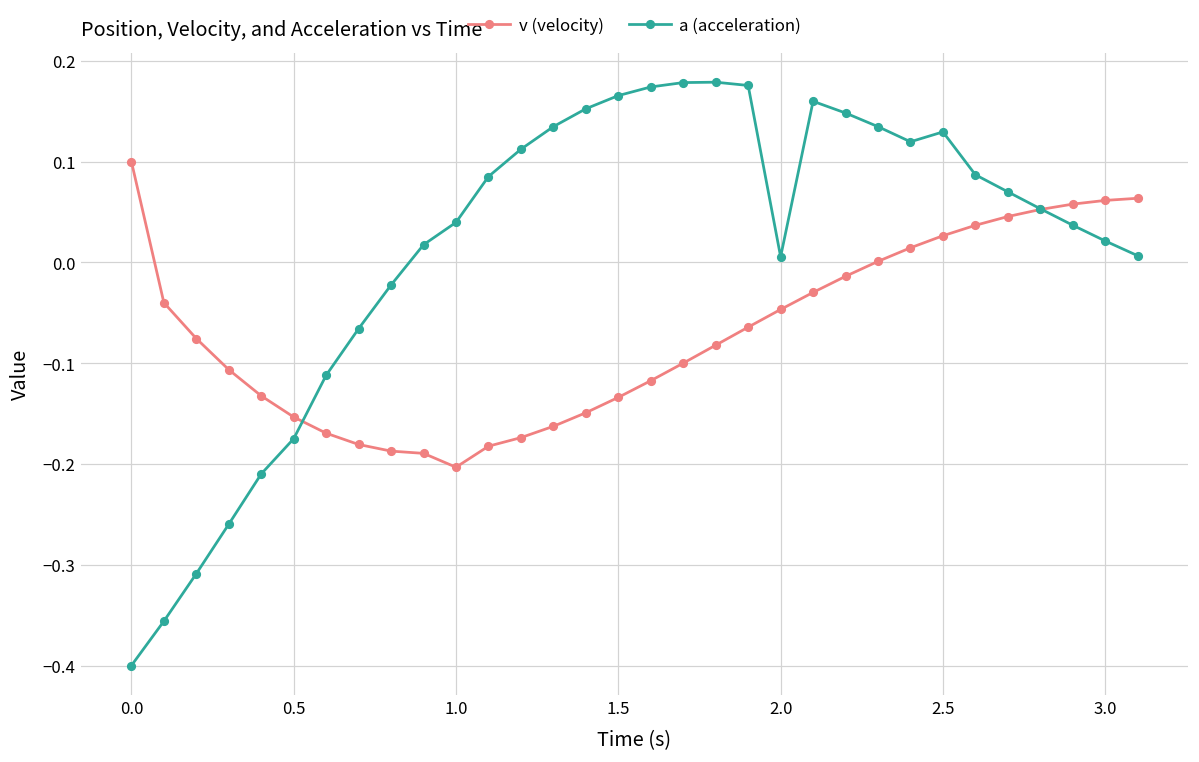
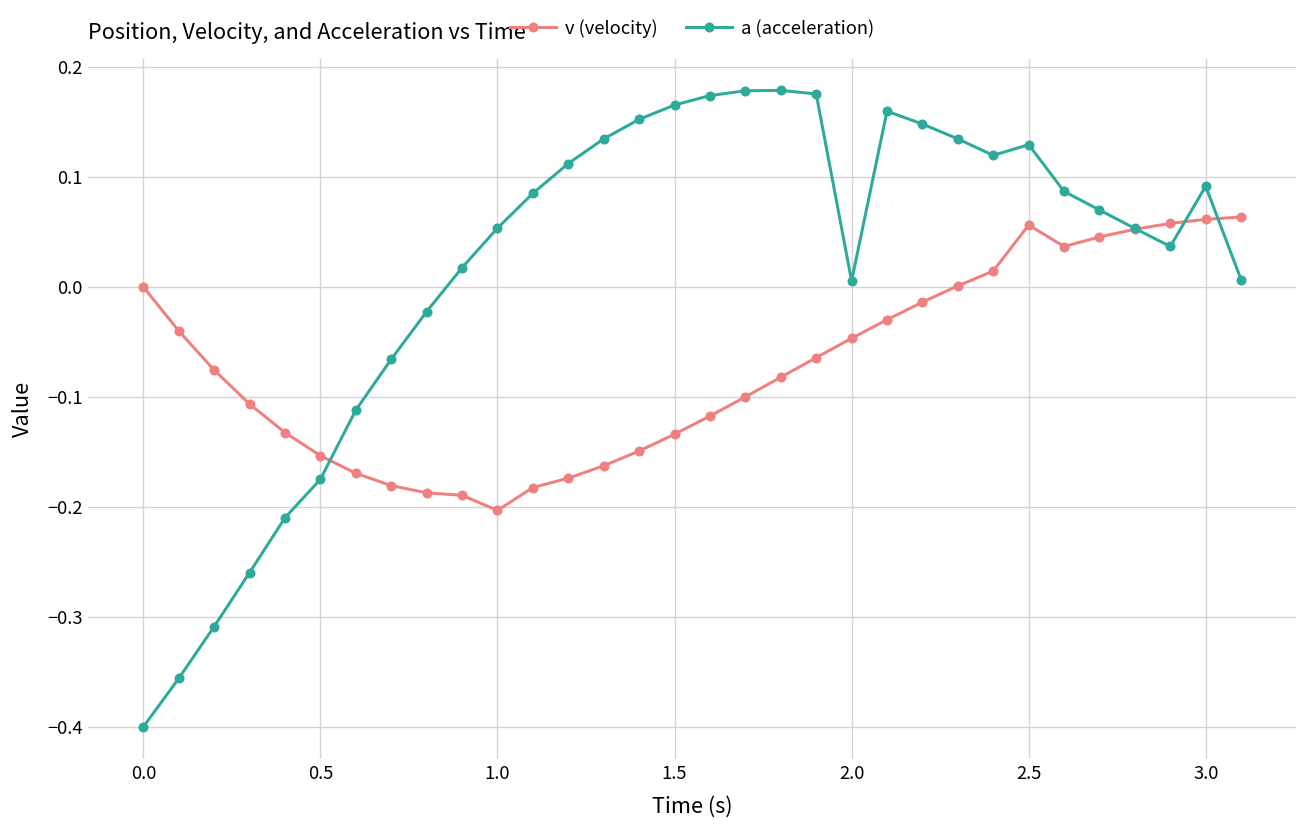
  {
    "v (velocity)": {
-     "0.0": 0.1,
+     "0.0": 0.0,
      "0.5": -0.15,
      "1.0": -0.20,
      "1.5": -0.13,
      "2.0": -0.05,
-     "2.5": 0.03,
+     "2.5": 0.06,
      "3.0": 0.06
    },
    "a (acceleration)": {
      "0.0": -0.40,
      "0.5": -0.17,
-     "1.0": 0.04,
+     "1.0": 0.05,
      "1.5": 0.17,
      "2.0": 0.01,
      "2.5": 0.13,
-     "3.0": 0.02
+     "3.0": 0.09
    }
  }
